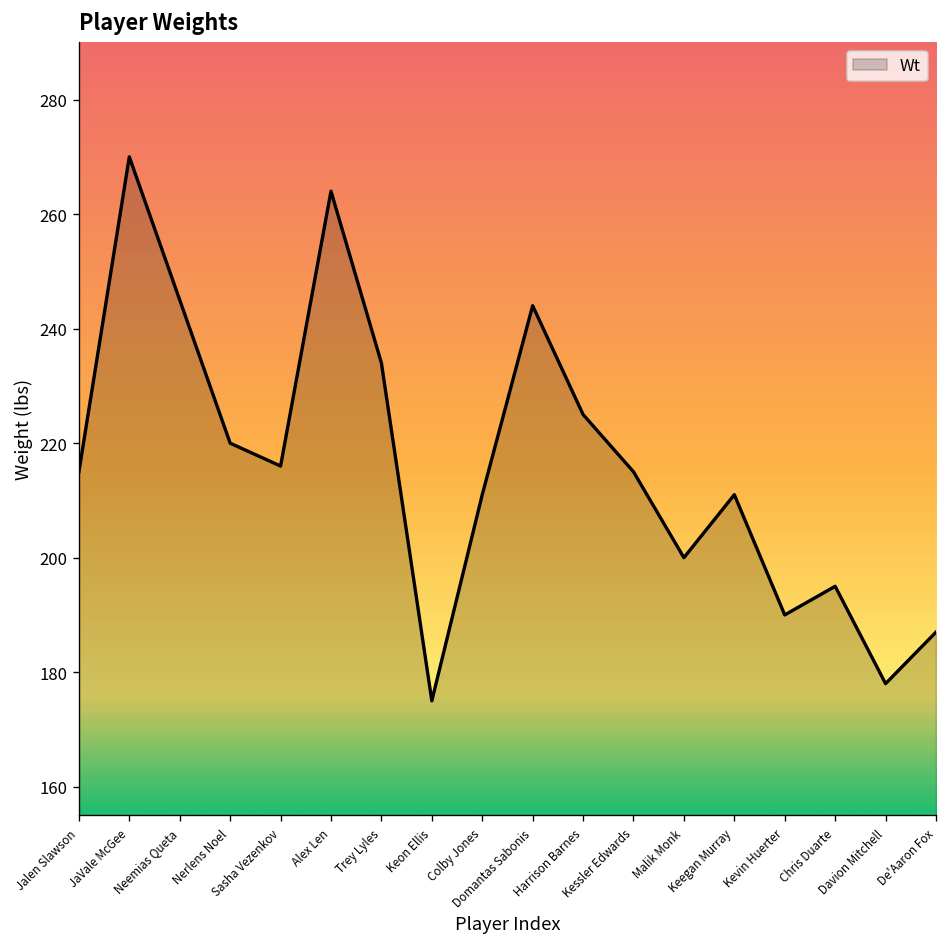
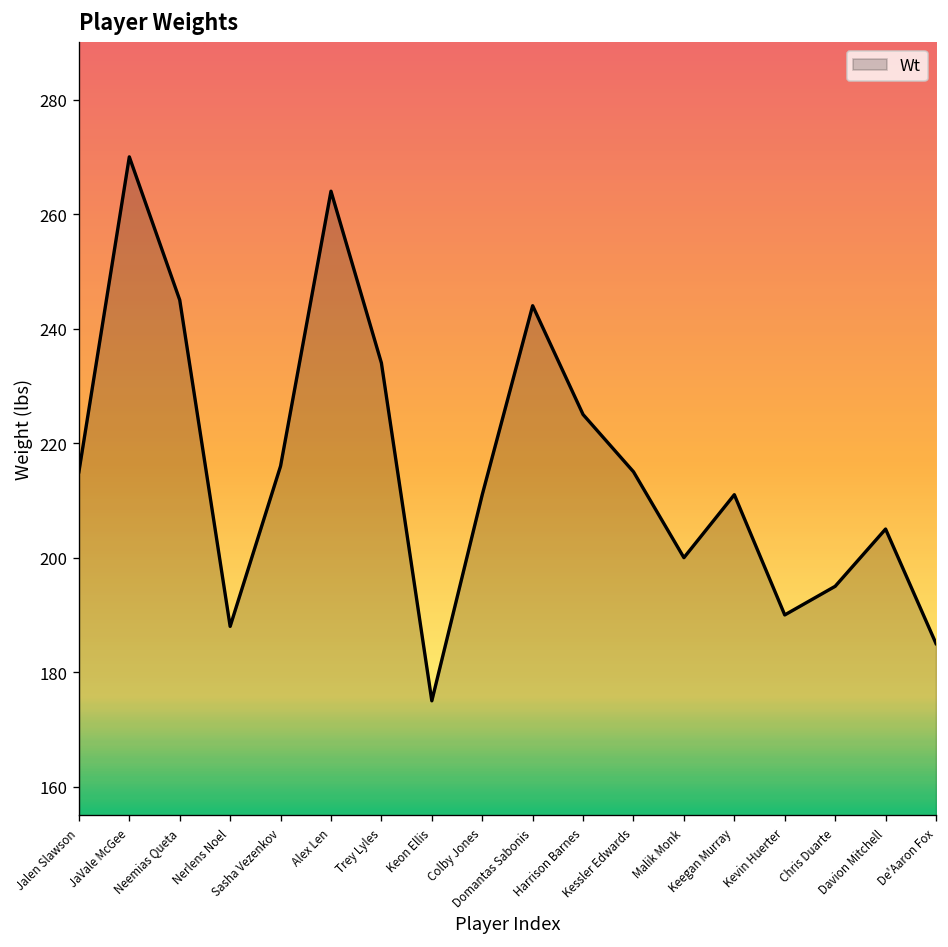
  {
    "Jalen Slawson": 215,
    "JaVale McGee": 270,
    "Neemias Queta": 245,
-   "Nerlens Noel": 220,
+   "Nerlens Noel": 188,
    "Sasha Vezenkov": 216,
    "Alex Len": 264,
    "Trey Lyles": 234,
    "Keon Ellis": 175,
    "Colby Jones": 211,
    "Domantas Sabonis": 244,
    "Harrison Barnes": 225,
    "Kessler Edwards": 215,
    "Malik Monk": 200,
    "Keegan Murray": 211,
    "Kevin Huerter": 190,
    "Chris Duarte": 195,
-   "Davion Mitchell": 178,
-   "De'Aaron Fox": 187
+   "Davion Mitchell": 205,
+   "De'Aaron Fox": 185
  }
